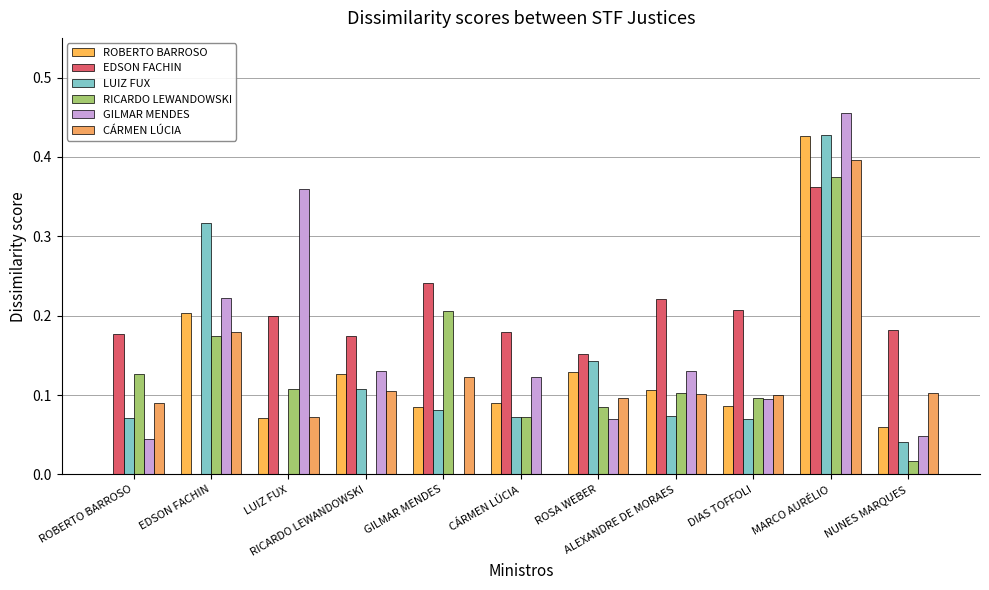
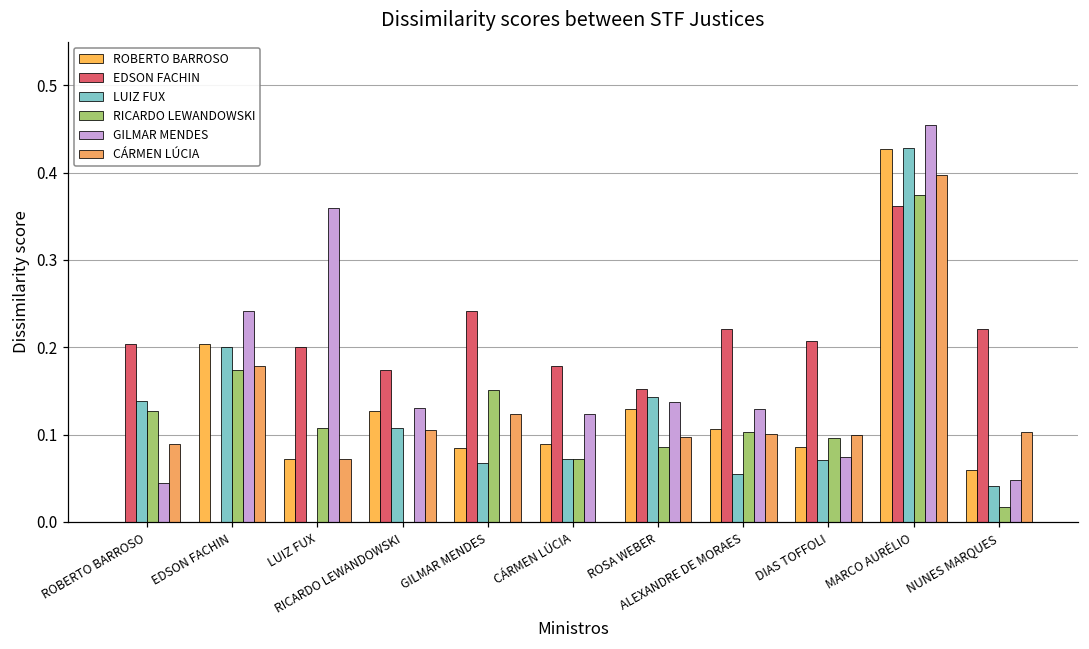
  {
    "EDSON FACHIN": {
-     "ROBERTO BARROSO": 0.18,
+     "ROBERTO BARROSO": 0.20,
      "EDSON FACHIN": 0.00,
      "LUIZ FUX": 0.20,
      "RICARDO LEWANDOWSKI": 0.17,
      "GILMAR MENDES": 0.24,
      "CÁRMEN LÚCIA": 0.18,
      "ROSA WEBER": 0.15,
      "ALEXANDRE DE MORAES": 0.22,
      "DIAS TOFFOLI": 0.21,
      "MARCO AURÉLIO": 0.36,
-     "NUNES MARQUES": 0.18
+     "NUNES MARQUES": 0.22
    },
    "LUIZ FUX": {
-     "ROBERTO BARROSO": 0.07,
-     "EDSON FACHIN": 0.32,
+     "ROBERTO BARROSO": 0.14,
+     "EDSON FACHIN": 0.20,
      "LUIZ FUX": 0.00,
      "RICARDO LEWANDOWSKI": 0.11,
-     "GILMAR MENDES": 0.08,
+     "GILMAR MENDES": 0.07,
      "CÁRMEN LÚCIA": 0.07,
      "ROSA WEBER": 0.14,
-     "ALEXANDRE DE MORAES": 0.07,
+     "ALEXANDRE DE MORAES": 0.05,
      "DIAS TOFFOLI": 0.07,
      "MARCO AURÉLIO": 0.43,
      "NUNES MARQUES": 0.04
    },
    "RICARDO LEWANDOWSKI": {
      "ROBERTO BARROSO": 0.13,
      "EDSON FACHIN": 0.17,
      "LUIZ FUX": 0.11,
      "RICARDO LEWANDOWSKI": 0.00,
-     "GILMAR MENDES": 0.21,
+     "GILMAR MENDES": 0.15,
      "CÁRMEN LÚCIA": 0.07,
      "ROSA WEBER": 0.09,
      "ALEXANDRE DE MORAES": 0.10,
      "DIAS TOFFOLI": 0.10,
      "MARCO AURÉLIO": 0.37,
      "NUNES MARQUES": 0.02
    },
    "GILMAR MENDES": {
      "ROBERTO BARROSO": 0.04,
-     "EDSON FACHIN": 0.22,
+     "EDSON FACHIN": 0.24,
      "LUIZ FUX": 0.36,
      "RICARDO LEWANDOWSKI": 0.13,
      "GILMAR MENDES": 0.00,
      "CÁRMEN LÚCIA": 0.12,
-     "ROSA WEBER": 0.07,
+     "ROSA WEBER": 0.14,
      "ALEXANDRE DE MORAES": 0.13,
-     "DIAS TOFFOLI": 0.10,
+     "DIAS TOFFOLI": 0.07,
      "MARCO AURÉLIO": 0.45,
      "NUNES MARQUES": 0.05
    }
  }
